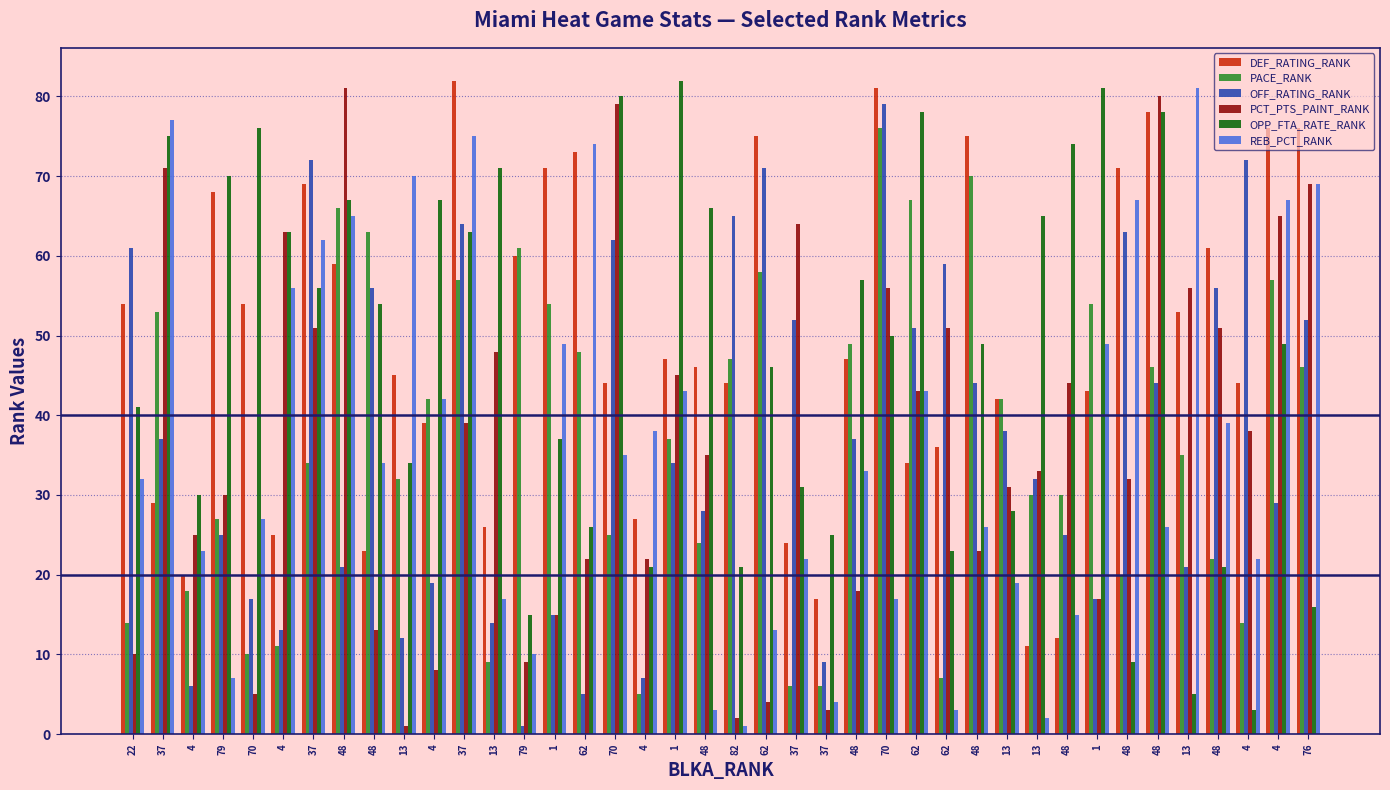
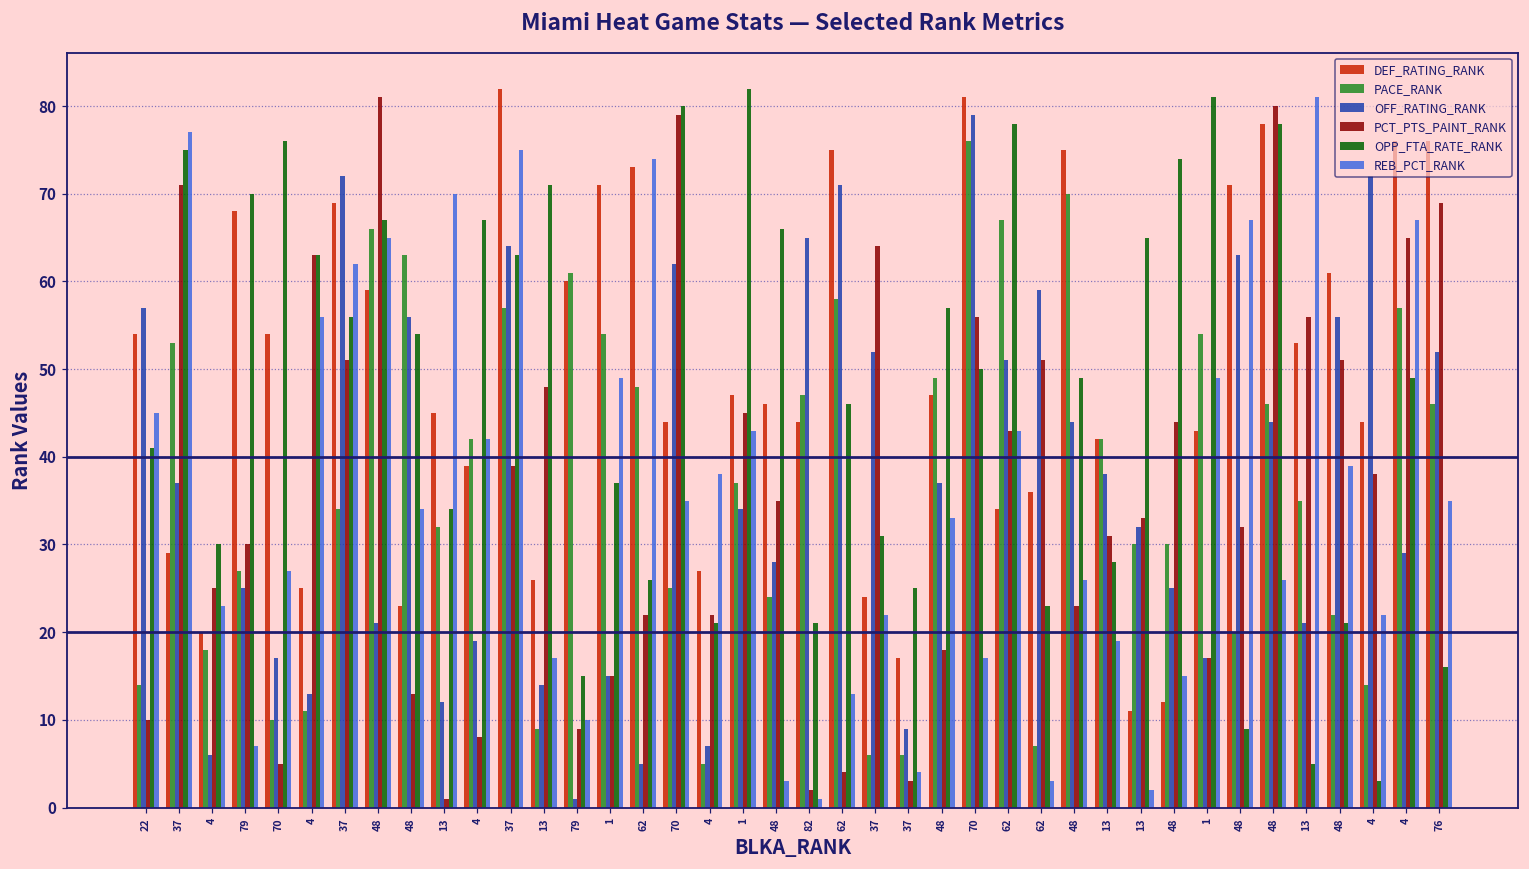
  {
    "DEF_RATING_RANK": {
      "22": 54,
      "82": 44
    },
    "PACE_RANK": {
      "22": 14,
      "82": 47,
      "76": 46
    },
    "OFF_RATING_RANK": {
-     "22": 61,
+     "22": 57,
      "82": 65,
      "76": 52
    },
    "PCT_PTS_PAINT_RANK": {
      "22": 10,
      "82": 2,
      "76": 69
    },
    "OPP_FTA_RATE_RANK": {
      "22": 41,
      "82": 21,
      "76": 16
    },
    "REB_PCT_RANK": {
-     "22": 32,
+     "22": 45,
      "82": 1,
-     "76": 69
+     "76": 35
    }
  }
